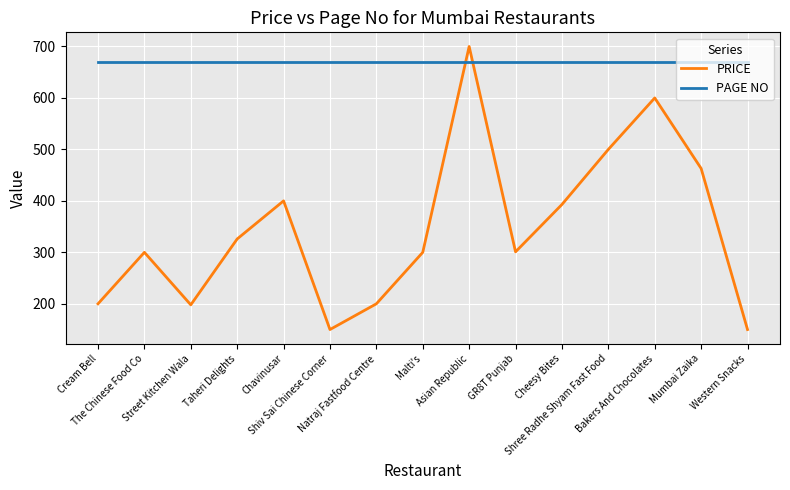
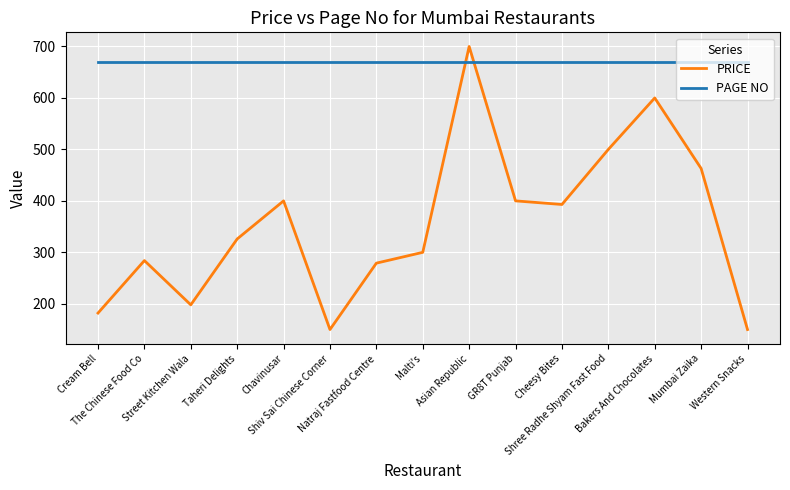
  {
    "PRICE": {
-     "Cream Bell": 200,
-     "The Chinese Food Co": 300,
+     "Cream Bell": 180,
+     "The Chinese Food Co": 280,
      "Street Kitchen Wala": 200,
      "Taheri Delights": 330,
      "Chavinusar": 400,
      "Shiv Sai Chinese Corner": 150,
-     "Natraj Fastfood Centre": 200,
+     "Natraj Fastfood Centre": 280,
      "Malti's": 300,
      "Asian Republic": 700,
-     "GR8T Punjab": 300,
+     "GR8T Punjab": 400,
      "Cheesy Bites": 390,
      "Shree Radhe Shyam Fast Food": 500,
      "Bakers And Chocolates": 600,
      "Mumbai Zaika": 460,
      "Western Snacks": 150
    },
    "PAGE NO": {
      "Cream Bell": 670,
      "The Chinese Food Co": 670,
      "Street Kitchen Wala": 670,
      "Taheri Delights": 670,
      "Chavinusar": 670,
      "Shiv Sai Chinese Corner": 670,
      "Natraj Fastfood Centre": 670,
      "Malti's": 670,
      "Asian Republic": 670,
      "GR8T Punjab": 670,
      "Cheesy Bites": 670,
      "Shree Radhe Shyam Fast Food": 670,
      "Bakers And Chocolates": 670
    }
  }
